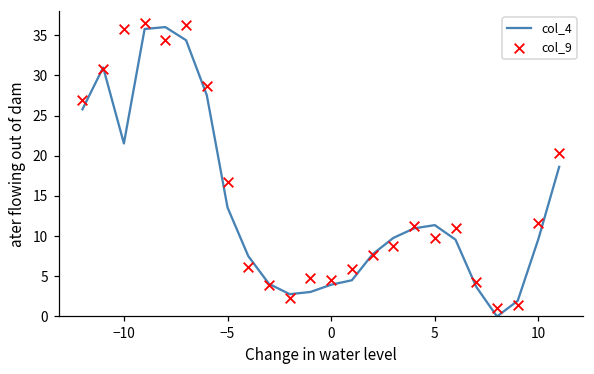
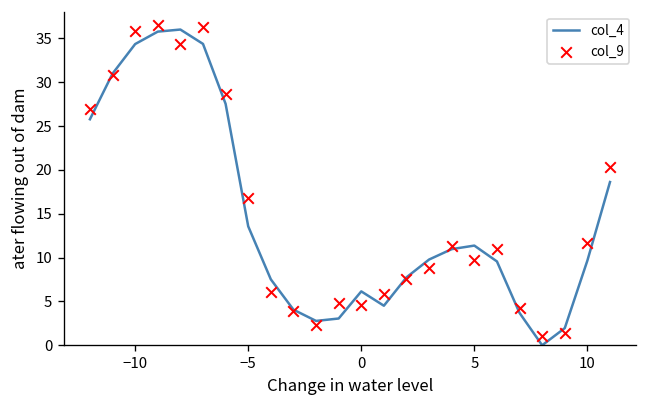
  {
    "col_4": {
-     "−10": 22,
+     "−10": 34,
      "−5": 14,
-     "0": 4,
+     "0": 6,
      "5": 11,
      "10": 10
    }
  }
